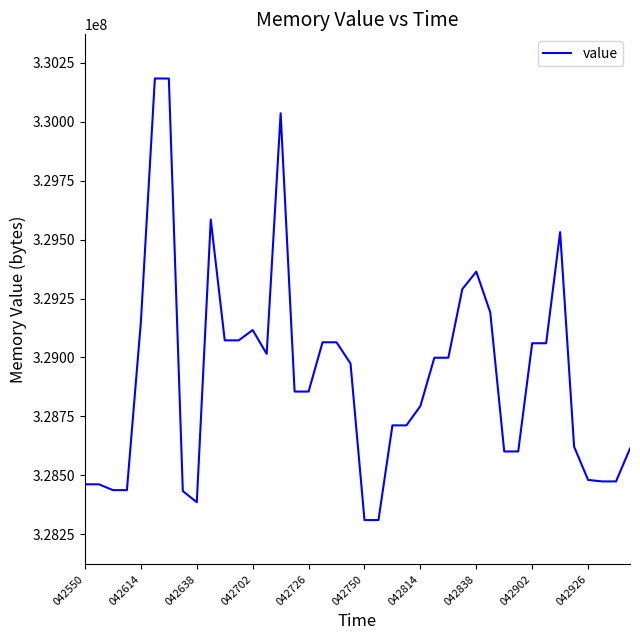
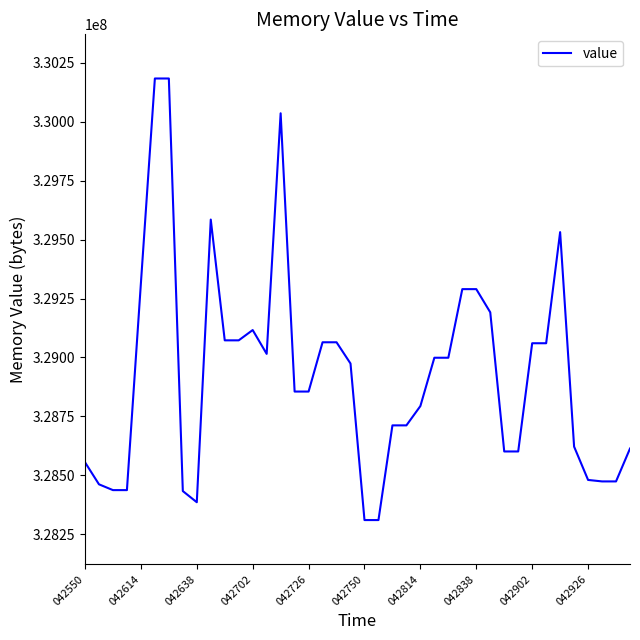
  {
-   "042550": 328460000,
-   "042614": 329150000,
+   "042550": 328560000,
+   "042614": 329310000,
    "042638": 328390000,
    "042702": 329120000,
    "042726": 328860000,
    "042750": 328310000,
    "042814": 328790000,
-   "042838": 329360000,
+   "042838": 329290000,
    "042902": 329060000,
    "042926": 328480000
  }
